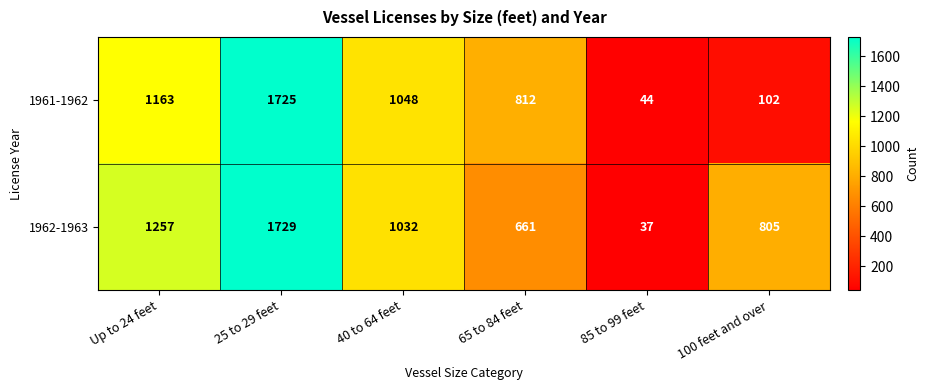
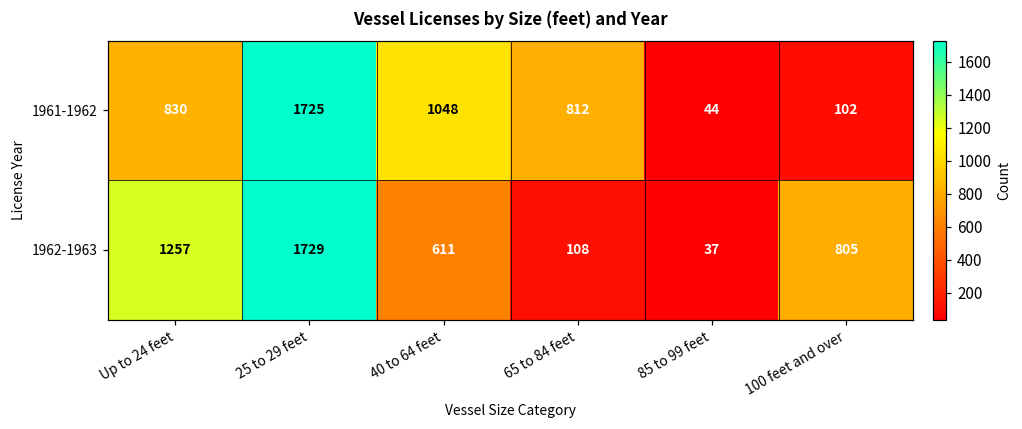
  {
    "1961-1962": {
-     "Up to 24 feet": 1163,
+     "Up to 24 feet": 830,
      "25 to 29 feet": 1725,
      "40 to 64 feet": 1048,
      "65 to 84 feet": 812,
      "85 to 99 feet": 44,
      "100 feet and over": 102
    },
    "1962-1963": {
      "Up to 24 feet": 1257,
      "25 to 29 feet": 1729,
-     "40 to 64 feet": 1032,
-     "65 to 84 feet": 661,
+     "40 to 64 feet": 611,
+     "65 to 84 feet": 108,
      "85 to 99 feet": 37,
      "100 feet and over": 805
    }
  }
